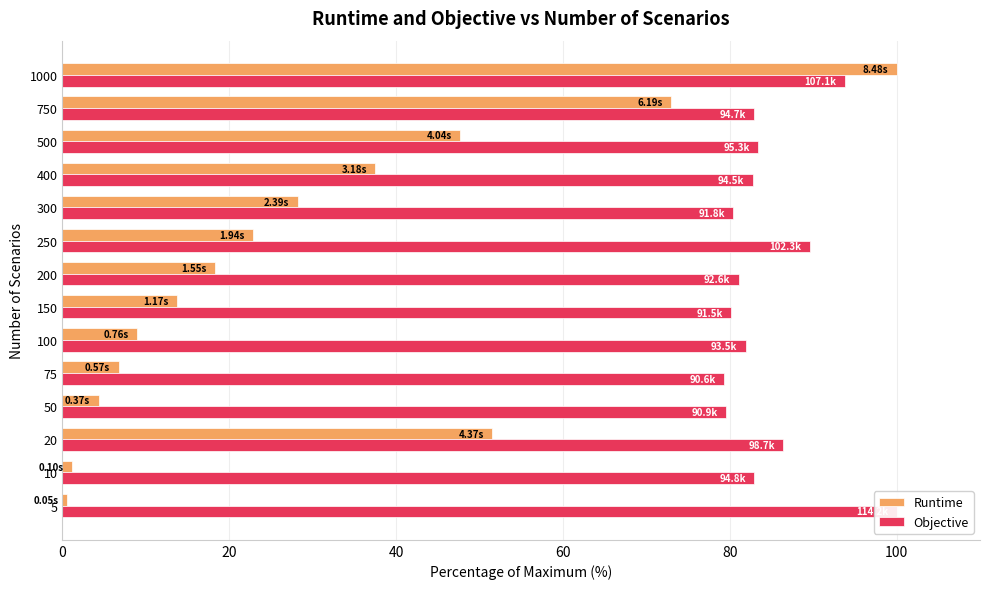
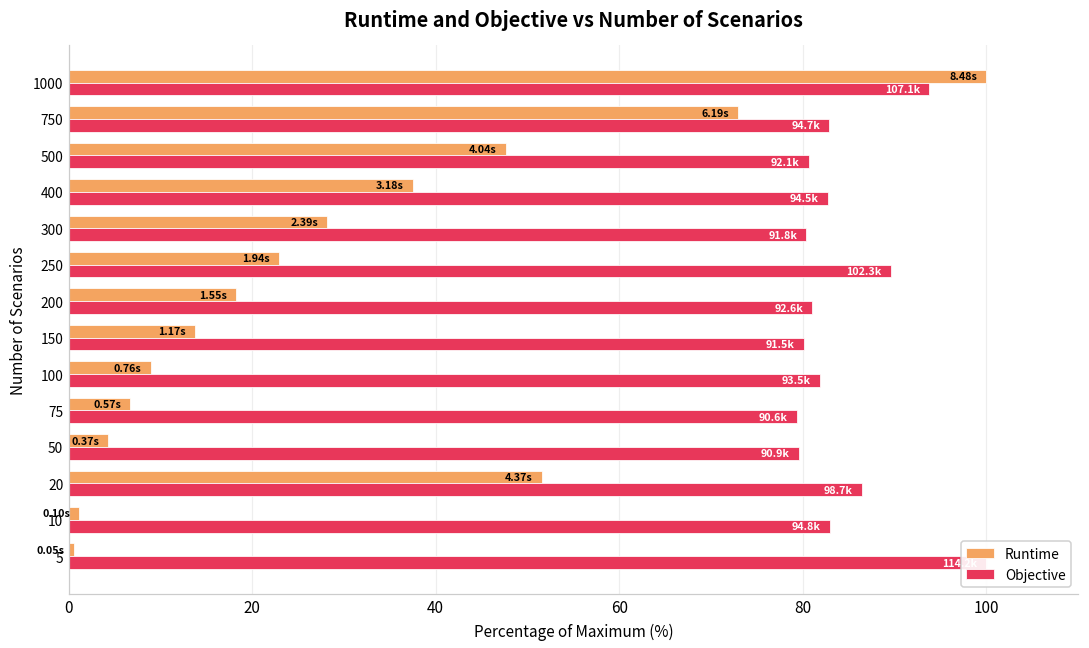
  {
    "Objective": {
-     "500": "95.3k"
+     "500": "92.1k"
    }
  }
